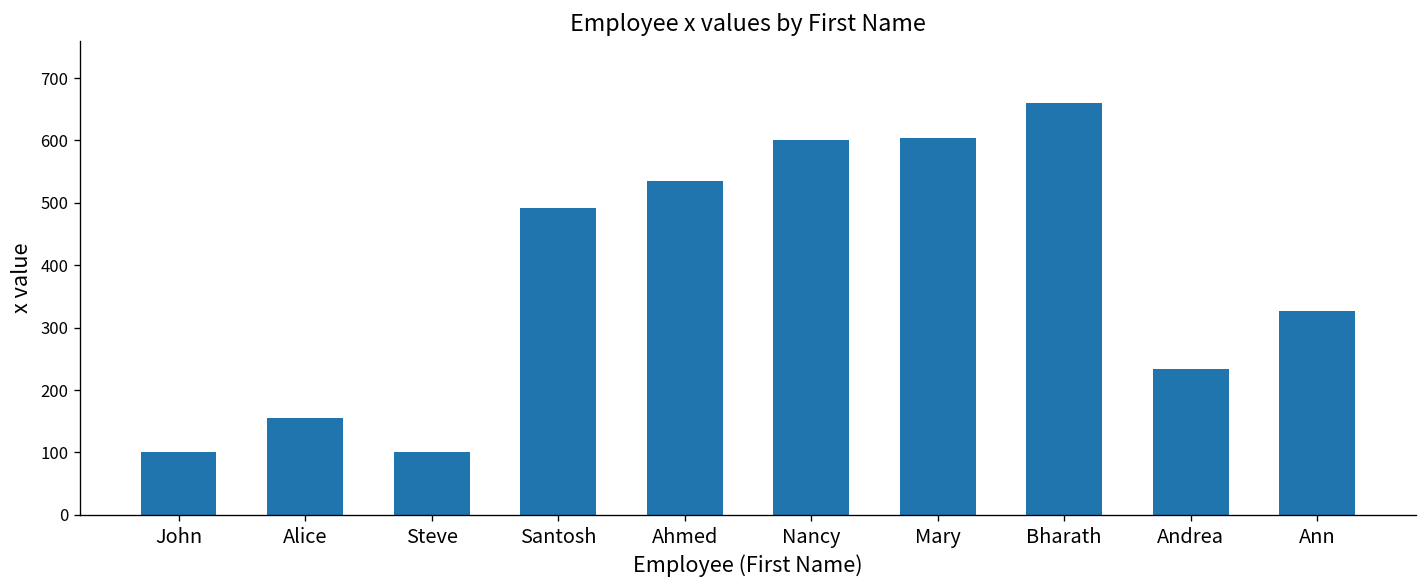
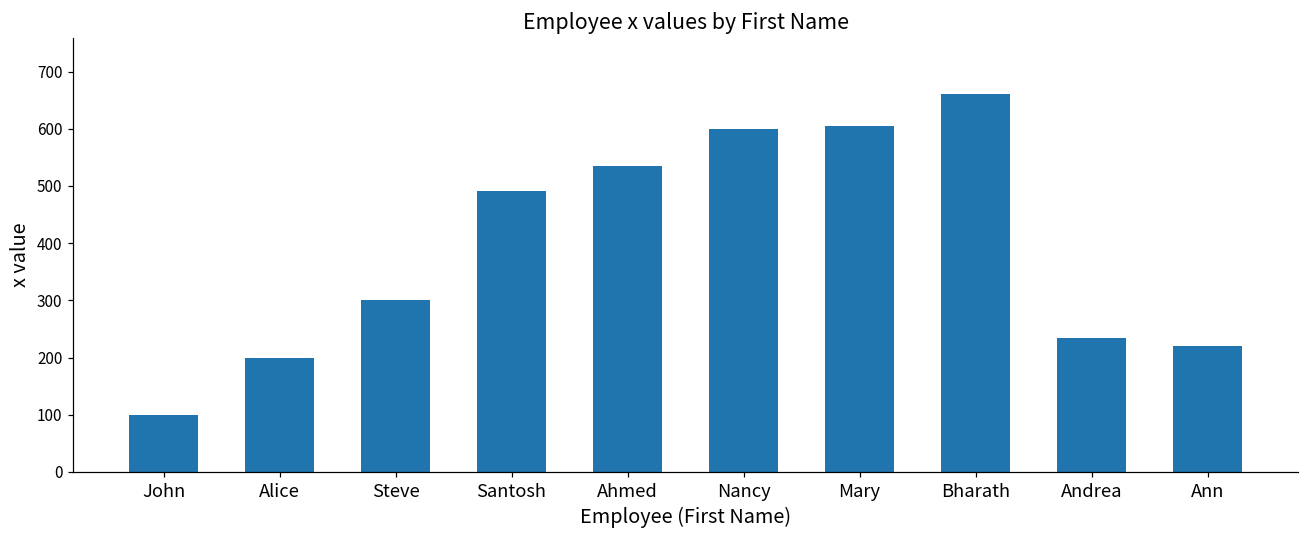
  {
    "John": 100,
-   "Alice": 160,
-   "Steve": 100,
+   "Alice": 200,
+   "Steve": 300,
    "Santosh": 490,
    "Ahmed": 540,
    "Nancy": 600,
    "Mary": 600,
    "Bharath": 660,
    "Andrea": 230,
-   "Ann": 330
+   "Ann": 220
  }
